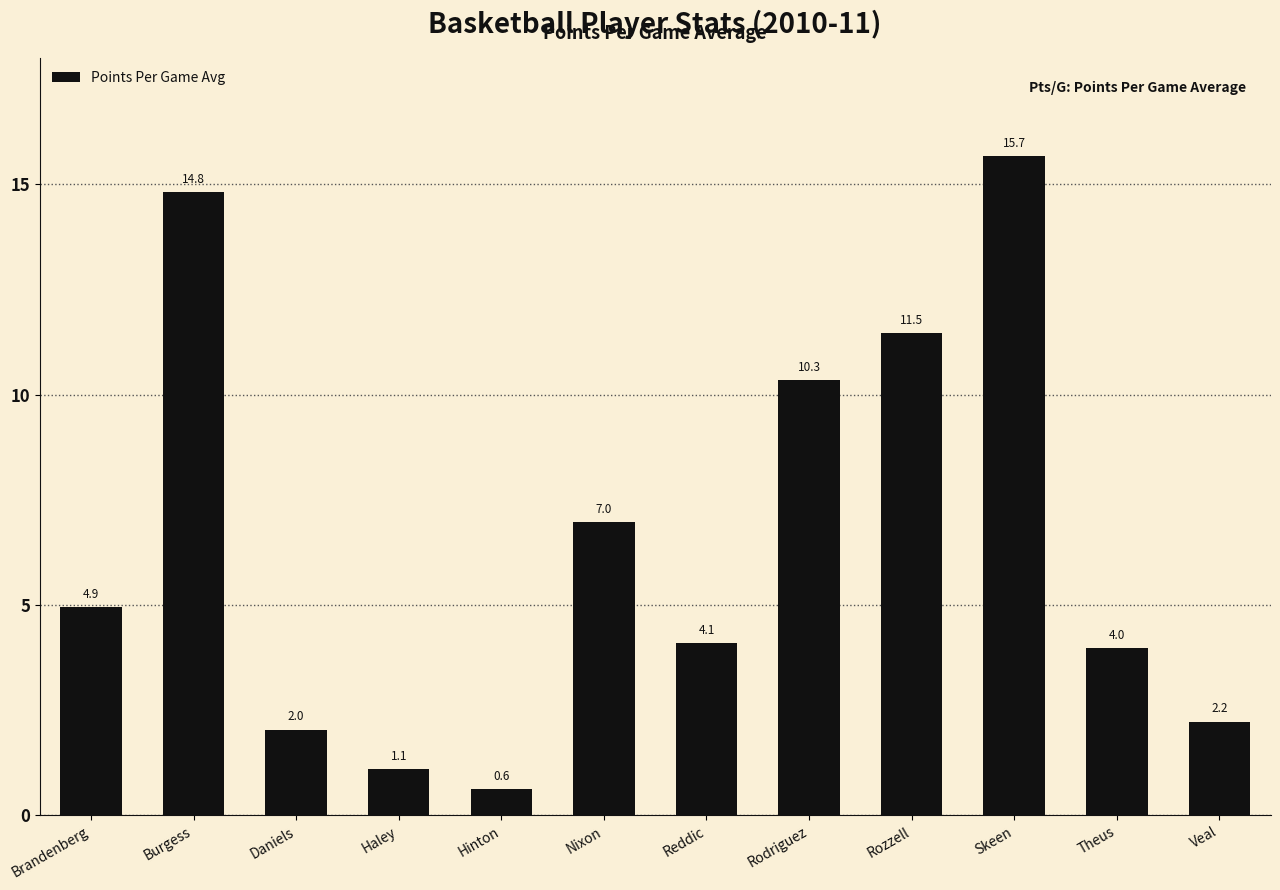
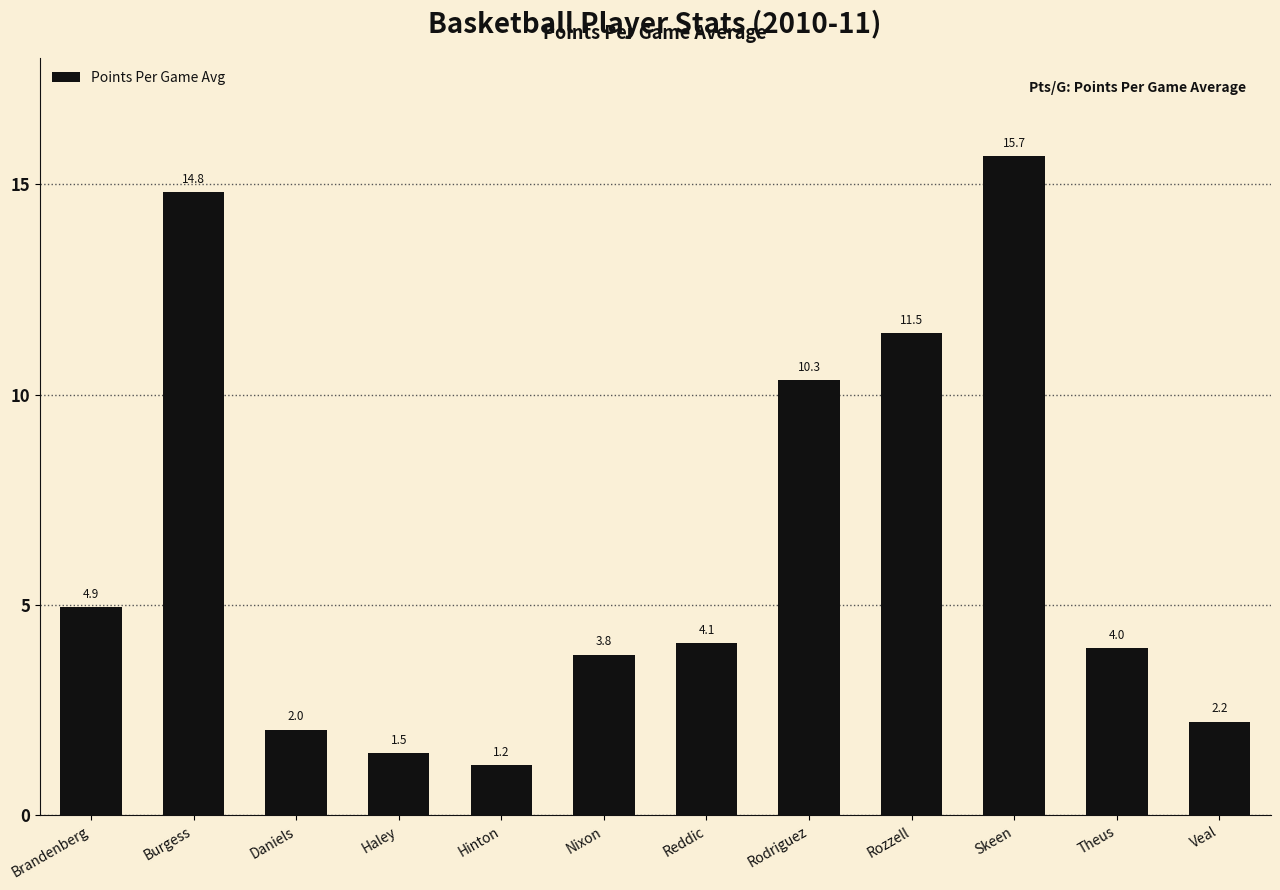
  {
    "Brandenberg": 4.9,
    "Burgess": 14.8,
    "Daniels": 2.0,
-   "Haley": 1.1,
-   "Hinton": 0.6,
-   "Nixon": 7.0,
+   "Haley": 1.5,
+   "Hinton": 1.2,
+   "Nixon": 3.8,
    "Reddic": 4.1,
    "Rodriguez": 10.3,
    "Rozzell": 11.5,
    "Skeen": 15.7,
    "Theus": 4.0,
    "Veal": 2.2
  }
